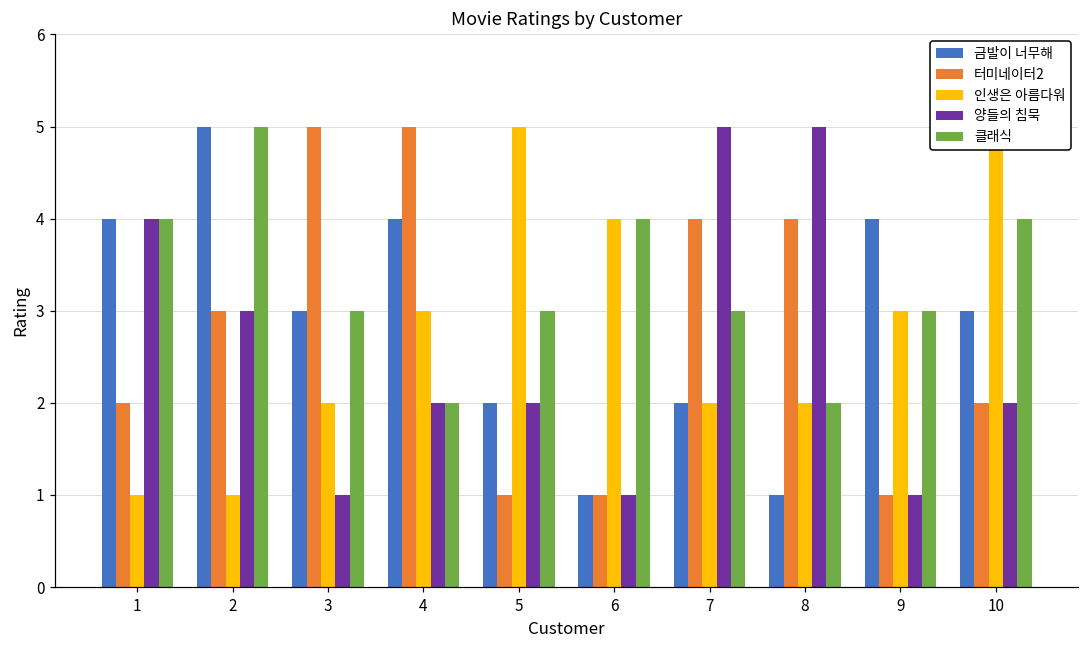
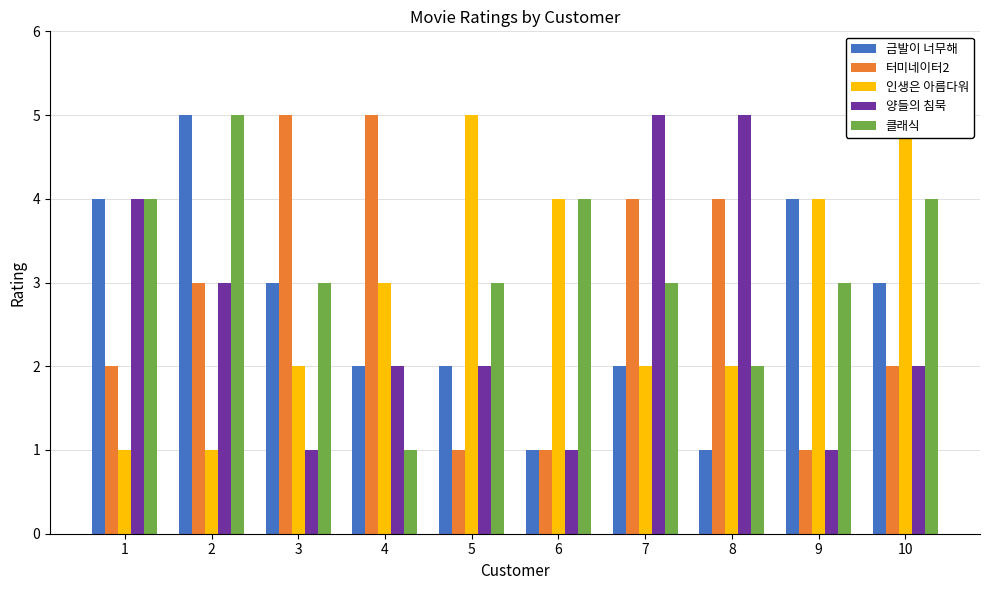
  {
    "금발이 너무해": {
      "1": 4,
      "2": 5,
      "3": 3,
-     "4": 4,
+     "4": 2,
      "5": 2,
      "6": 1,
      "7": 2,
      "8": 1,
      "9": 4,
      "10": 3
    },
    "터미네이터2": {
      "1": 2,
      "2": 3,
      "3": 5,
      "4": 5,
      "5": 1,
      "6": 1,
      "7": 4,
      "8": 4,
      "9": 1,
      "10": 2
    },
    "인생은 아름다워": {
      "1": 1,
      "2": 1,
      "3": 2,
      "4": 3,
      "5": 5,
      "6": 4,
      "7": 2,
      "8": 2,
-     "9": 3
+     "9": 4
    },
    "양들의 침묵": {
      "1": 4,
      "2": 3,
      "3": 1,
      "4": 2,
      "5": 2,
      "6": 1,
      "7": 5,
      "8": 5,
      "9": 1,
      "10": 2
    },
    "클래식": {
      "1": 4,
      "2": 5,
      "3": 3,
-     "4": 2,
+     "4": 1,
      "5": 3,
      "6": 4,
      "7": 3,
      "8": 2,
      "9": 3,
      "10": 4
    }
  }
